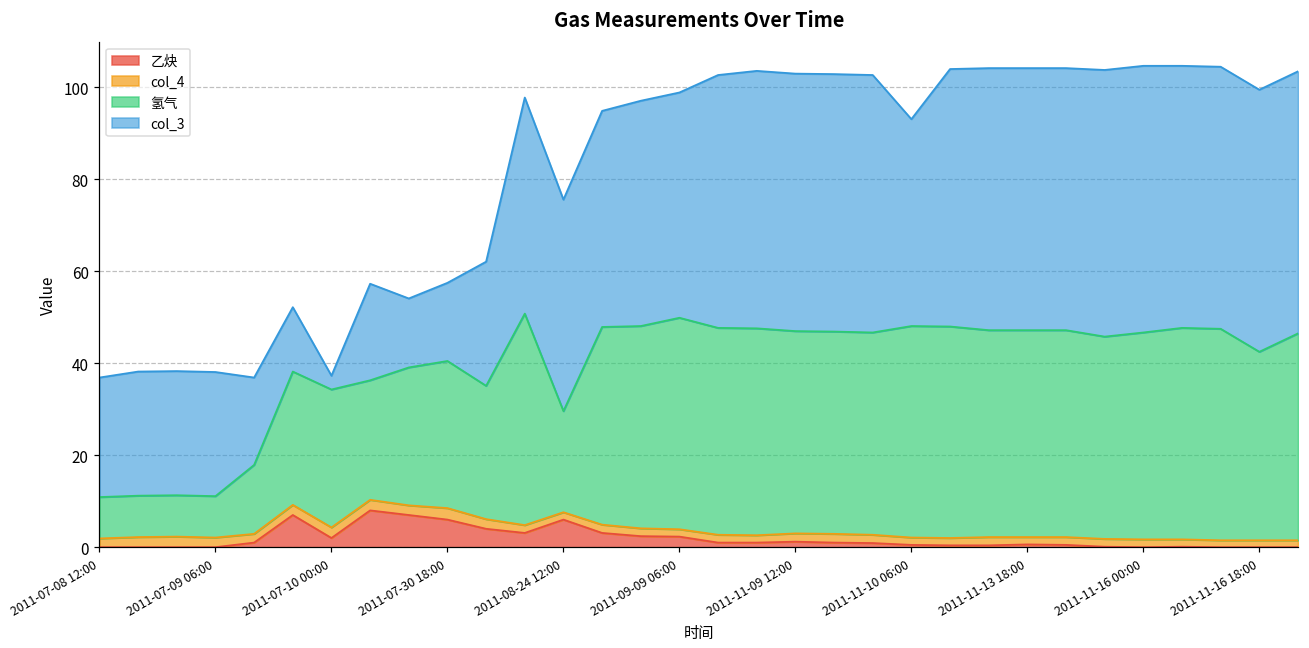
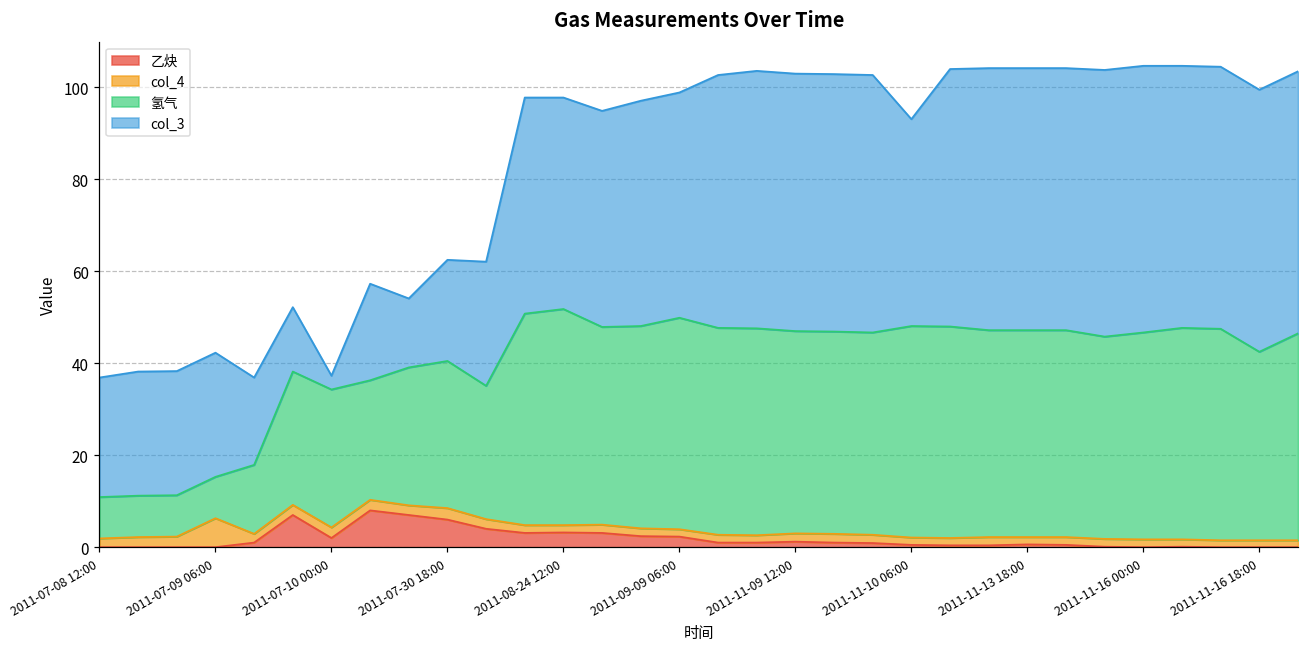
  {
    "乙炔": {
      "2011-07-08 12:00": 0,
      "2011-07-09 06:00": 0,
      "2011-07-10 00:00": 2,
      "2011-07-30 18:00": 6,
-     "2011-08-24 12:00": 6,
+     "2011-08-24 12:00": 3,
      "2011-09-09 06:00": 2,
      "2011-11-09 12:00": 1,
      "2011-11-10 06:00": 1,
      "2011-11-13 18:00": 1,
      "2011-11-16 00:00": 0,
      "2011-11-16 18:00": 0
    },
    "col_4": {
      "2011-07-08 12:00": 2,
-     "2011-07-09 06:00": 2,
+     "2011-07-09 06:00": 6,
      "2011-07-10 00:00": 2,
      "2011-07-30 18:00": 3,
      "2011-08-24 12:00": 2,
      "2011-09-09 06:00": 2,
      "2011-11-09 12:00": 2,
      "2011-11-10 06:00": 2,
      "2011-11-13 18:00": 2,
      "2011-11-16 00:00": 2,
      "2011-11-16 18:00": 2
    },
    "氢气": {
      "2011-07-08 12:00": 9,
      "2011-07-09 06:00": 9,
      "2011-07-10 00:00": 30,
      "2011-07-30 18:00": 32,
-     "2011-08-24 12:00": 22,
+     "2011-08-24 12:00": 47,
      "2011-09-09 06:00": 46,
      "2011-11-09 12:00": 44,
      "2011-11-10 06:00": 46,
      "2011-11-13 18:00": 45,
      "2011-11-16 00:00": 45,
      "2011-11-16 18:00": 41
    },
    "col_3": {
      "2011-07-08 12:00": 26,
      "2011-07-09 06:00": 27,
      "2011-07-10 00:00": 3,
-     "2011-07-30 18:00": 17,
+     "2011-07-30 18:00": 22,
      "2011-08-24 12:00": 46,
      "2011-09-09 06:00": 49,
      "2011-11-09 12:00": 56,
      "2011-11-10 06:00": 45,
      "2011-11-13 18:00": 57,
      "2011-11-16 00:00": 58,
      "2011-11-16 18:00": 57
    }
  }
